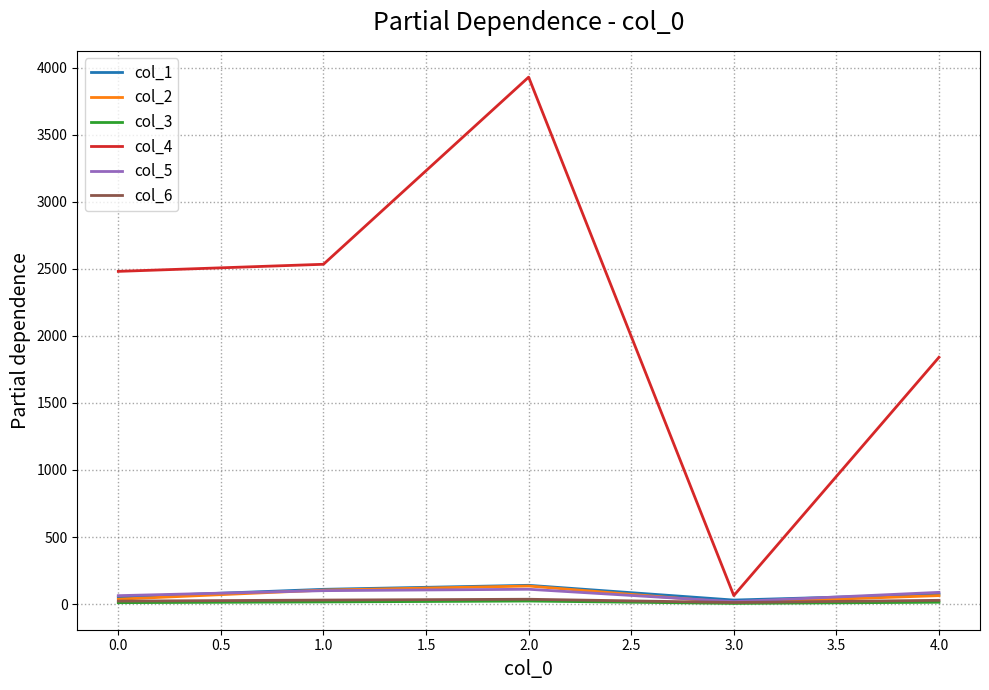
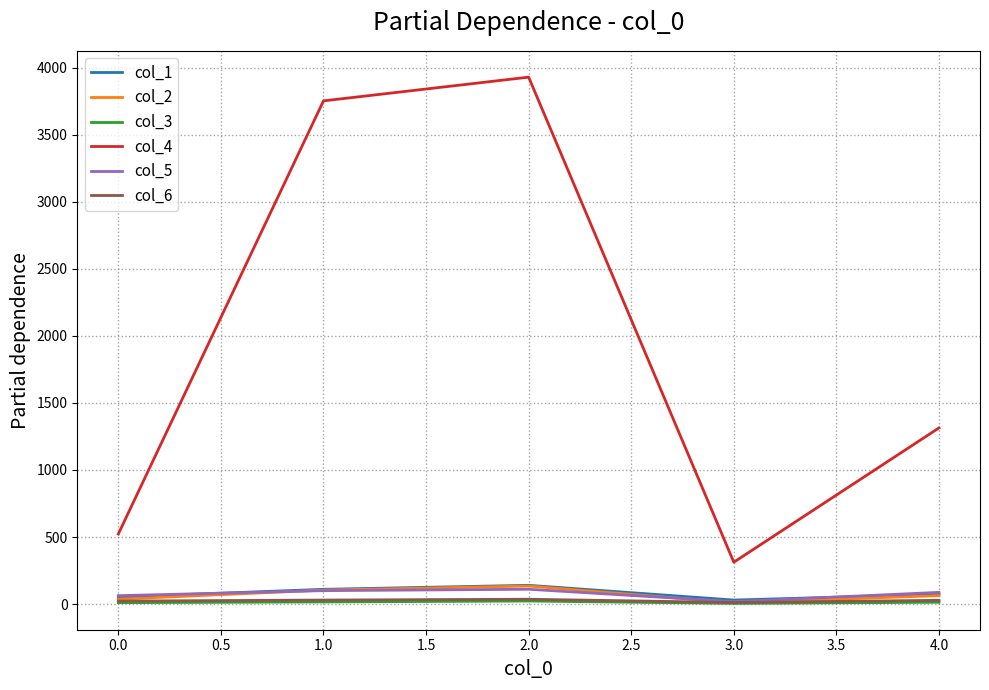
  {
    "col_4": {
-     "0.0": 2480,
-     "1.0": 2530,
+     "0.0": 520,
+     "1.0": 3750,
      "2.0": 3930,
-     "3.0": 60,
-     "4.0": 1840
+     "3.0": 310,
+     "4.0": 1310
    },
    "col_5": {
      "2.0": 110
    }
  }
